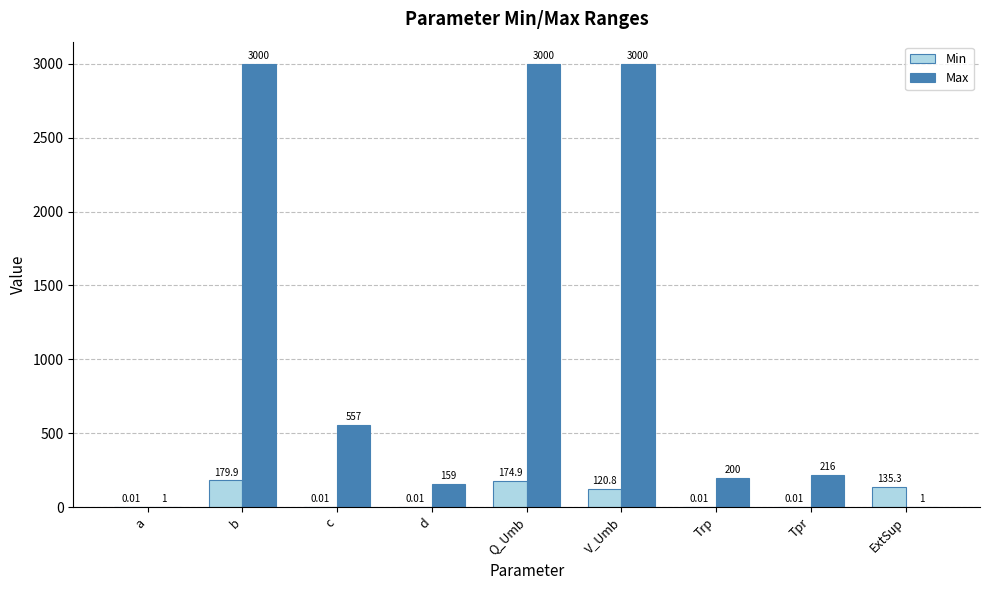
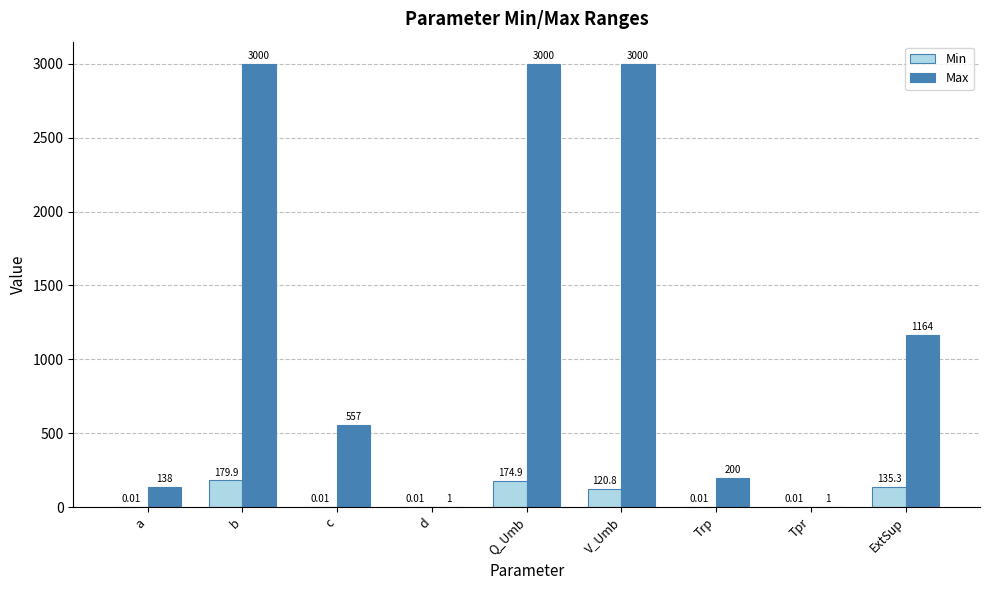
  {
    "Min": {
      "a": 0.01,
      "b": 179.9,
      "c": 0.01,
      "d": 0.01,
      "Q_Umb": 174.9,
      "V_Umb": 120.8,
      "Trp": 0.01,
      "Tpr": 0.01,
      "ExtSup": 135.3
    },
    "Max": {
-     "a": 1,
+     "a": 138,
      "b": 3000,
      "c": 557,
-     "d": 159,
+     "d": 1,
      "Q_Umb": 3000,
      "V_Umb": 3000,
      "Trp": 200,
-     "Tpr": 216,
-     "ExtSup": 1
+     "Tpr": 1,
+     "ExtSup": 1164
    }
  }
